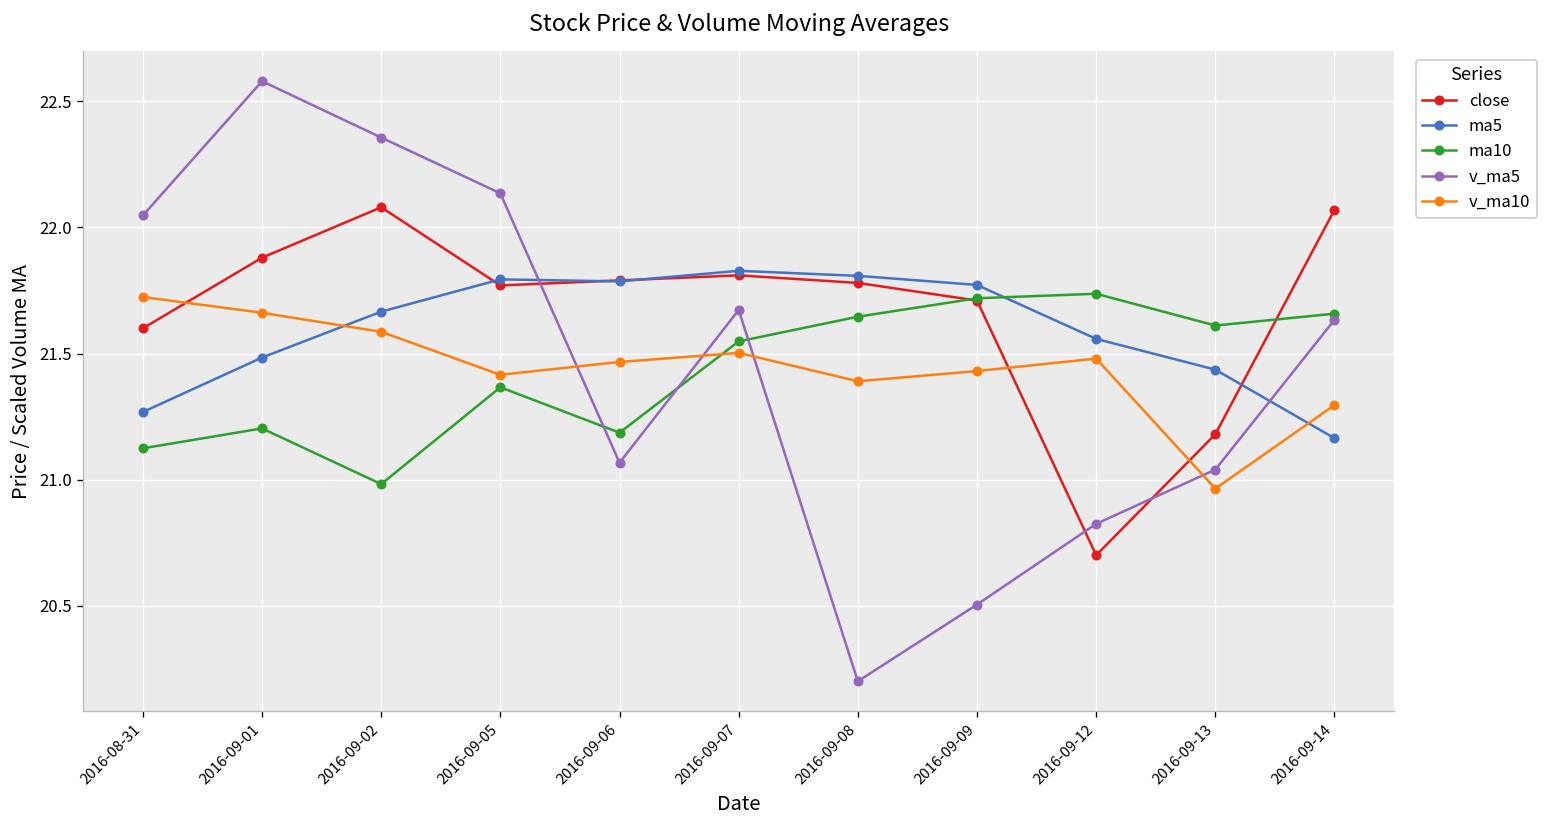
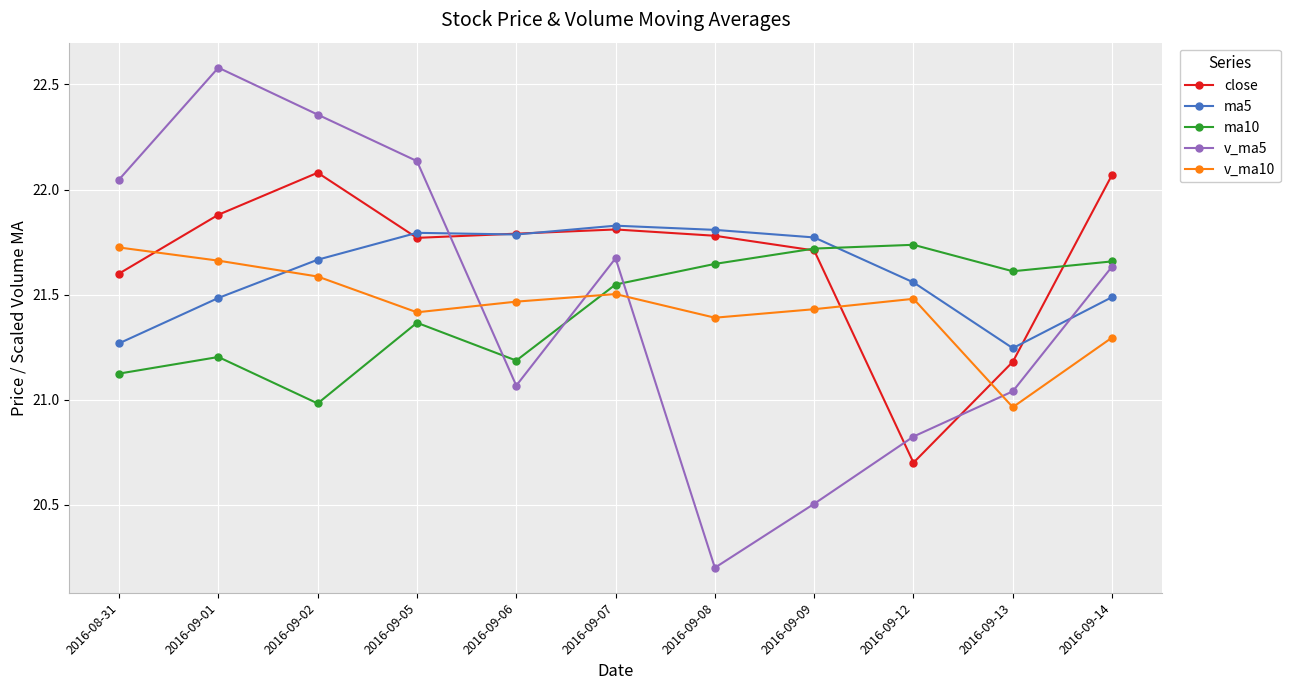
  {
    "close": {
      "2016-08-31": 21.60,
      "2016-09-01": 21.88,
      "2016-09-02": 22.08,
      "2016-09-05": 21.77,
      "2016-09-07": 21.81,
      "2016-09-08": 21.78,
      "2016-09-12": 20.70,
      "2016-09-13": 21.18,
      "2016-09-14": 22.07
    },
    "ma5": {
      "2016-08-31": 21.27,
      "2016-09-01": 21.48,
      "2016-09-02": 21.67,
      "2016-09-05": 21.79,
      "2016-09-07": 21.83,
      "2016-09-08": 21.81,
      "2016-09-09": 21.77,
      "2016-09-12": 21.56,
-     "2016-09-13": 21.44,
-     "2016-09-14": 21.16
+     "2016-09-13": 21.25,
+     "2016-09-14": 21.49
    },
    "ma10": {
      "2016-08-31": 21.12,
      "2016-09-01": 21.20,
      "2016-09-02": 20.98,
      "2016-09-05": 21.37,
      "2016-09-06": 21.19,
      "2016-09-07": 21.55,
      "2016-09-08": 21.65,
      "2016-09-12": 21.74,
      "2016-09-13": 21.61,
      "2016-09-14": 21.66
    },
    "v_ma5": {
      "2016-08-31": 22.05,
      "2016-09-01": 22.58,
      "2016-09-02": 22.36,
      "2016-09-05": 22.14,
      "2016-09-06": 21.07,
      "2016-09-07": 21.67,
      "2016-09-08": 20.20,
      "2016-09-09": 20.50,
      "2016-09-12": 20.82,
      "2016-09-13": 21.04,
      "2016-09-14": 21.63
    },
    "v_ma10": {
      "2016-08-31": 21.72,
      "2016-09-01": 21.66,
      "2016-09-02": 21.59,
      "2016-09-05": 21.42,
      "2016-09-06": 21.47,
      "2016-09-07": 21.50,
      "2016-09-08": 21.39,
      "2016-09-09": 21.43,
      "2016-09-12": 21.48,
      "2016-09-13": 20.96,
      "2016-09-14": 21.30
    }
  }
